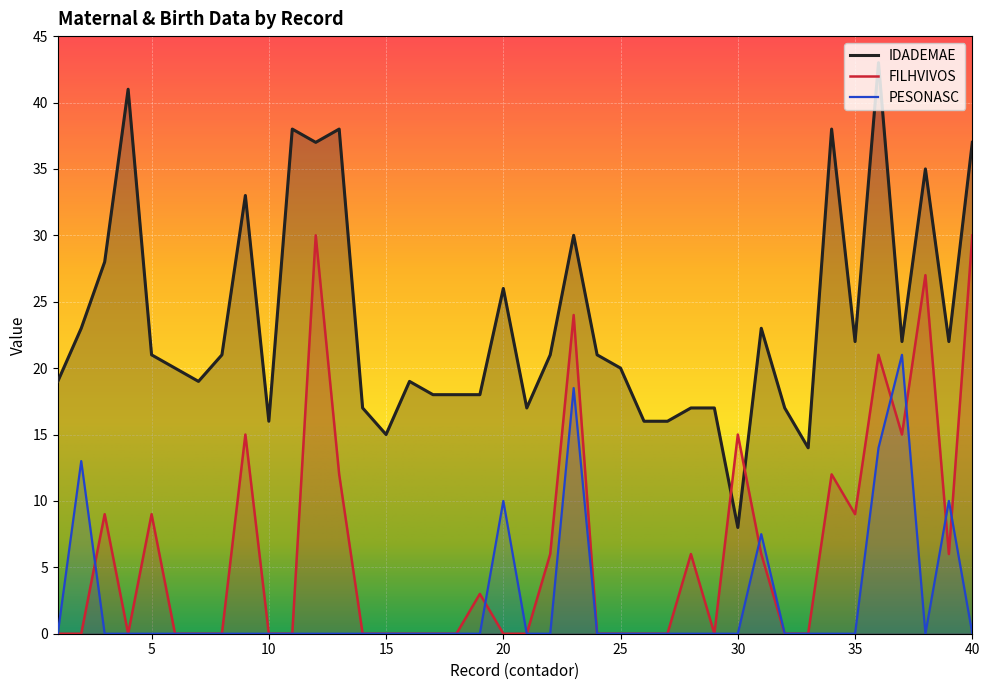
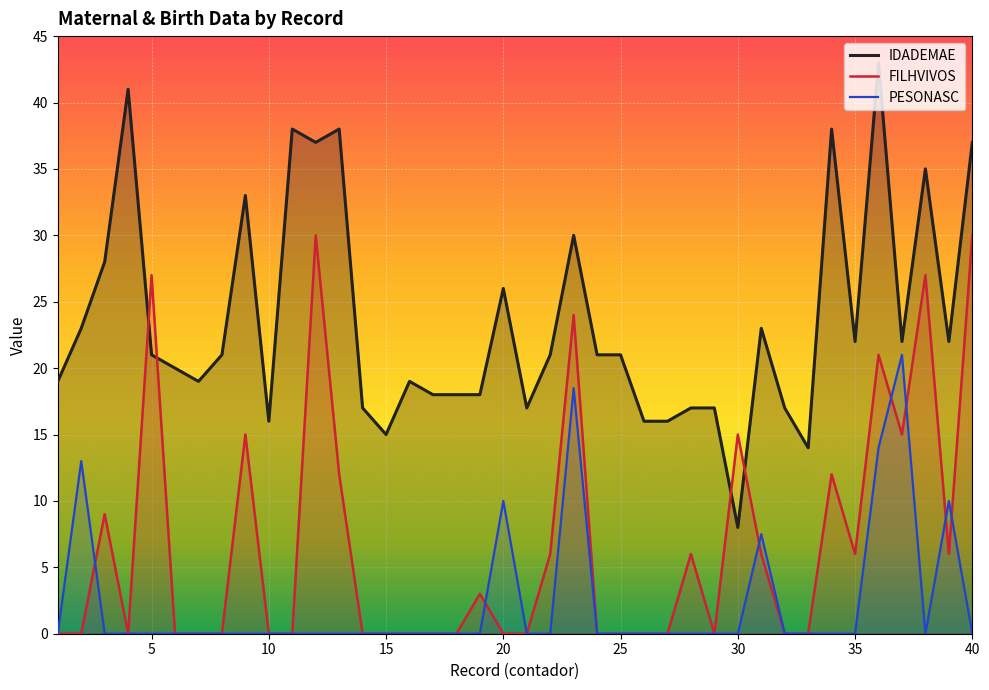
  {
    "IDADEMAE": {
      "5": 21,
      "10": 16,
      "15": 15,
      "20": 26,
-     "25": 20,
+     "25": 21,
      "30": 8,
      "35": 22,
      "40": 37
    },
    "FILHVIVOS": {
-     "5": 9.0,
+     "5": 27.0,
      "20": 0.0,
      "30": 15.0,
-     "35": 9.0,
+     "35": 6.0,
      "40": 30.0
    },
    "PESONASC": {
      "5": 0.0,
      "20": 10.0,
      "30": 0.0,
      "35": 0.0,
      "40": 0.0
    }
  }
